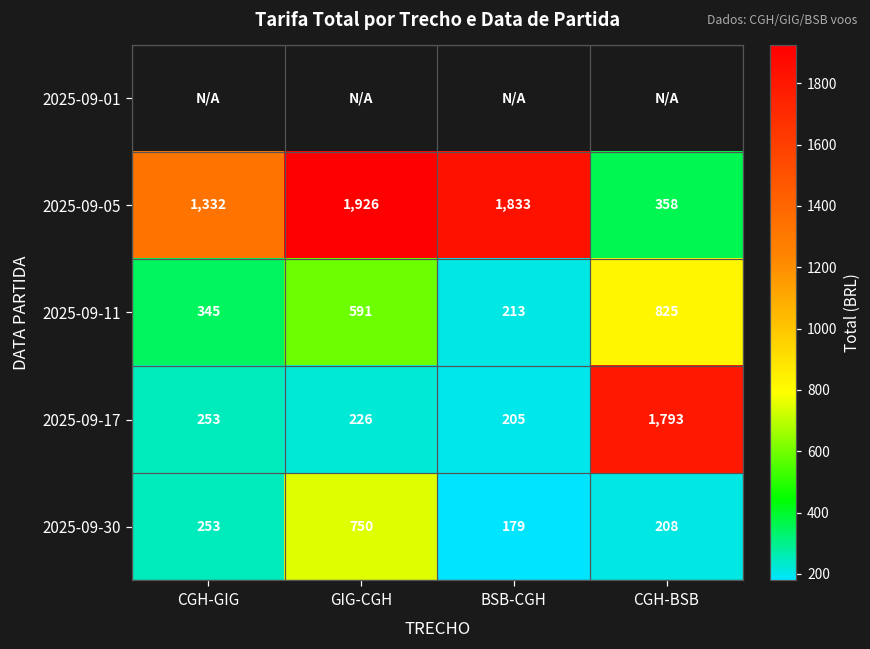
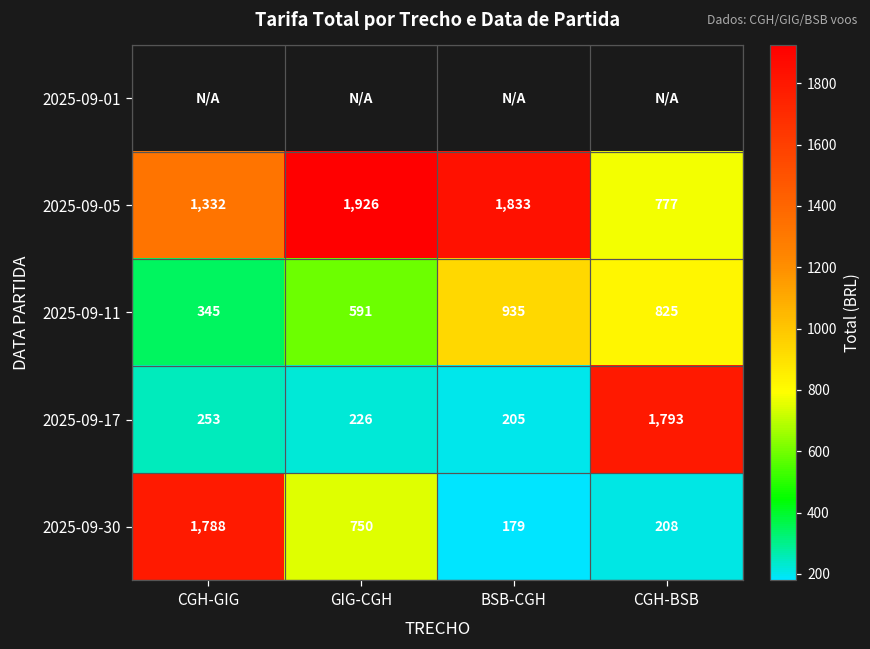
  {
    "2025-09-05": {
      "CGH-GIG": "1,332",
      "GIG-CGH": "1,926",
      "BSB-CGH": "1,833",
-     "CGH-BSB": "358"
+     "CGH-BSB": "777"
    },
    "2025-09-11": {
      "CGH-GIG": "345",
      "GIG-CGH": "591",
-     "BSB-CGH": "213",
+     "BSB-CGH": "935",
      "CGH-BSB": "825"
    },
    "2025-09-17": {
      "CGH-GIG": "253",
      "GIG-CGH": "226",
      "BSB-CGH": "205",
      "CGH-BSB": "1,793"
    },
    "2025-09-30": {
-     "CGH-GIG": "253",
+     "CGH-GIG": "1,788",
      "GIG-CGH": "750",
      "BSB-CGH": "179",
      "CGH-BSB": "208"
    }
  }
